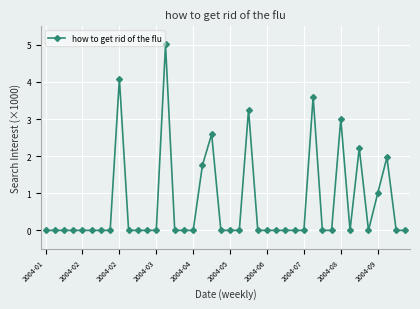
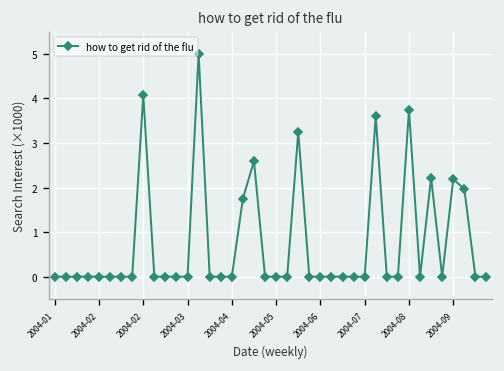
  {
    "2004-01": 0.0,
    "2004-03": 0.0,
    "2004-04": 0.0,
    "2004-05": 0.0,
    "2004-06": 0.0,
    "2004-07": 0.0,
-   "2004-08": 3.0,
-   "2004-09": 1.0
+   "2004-08": 3.7,
+   "2004-09": 2.2
  }
